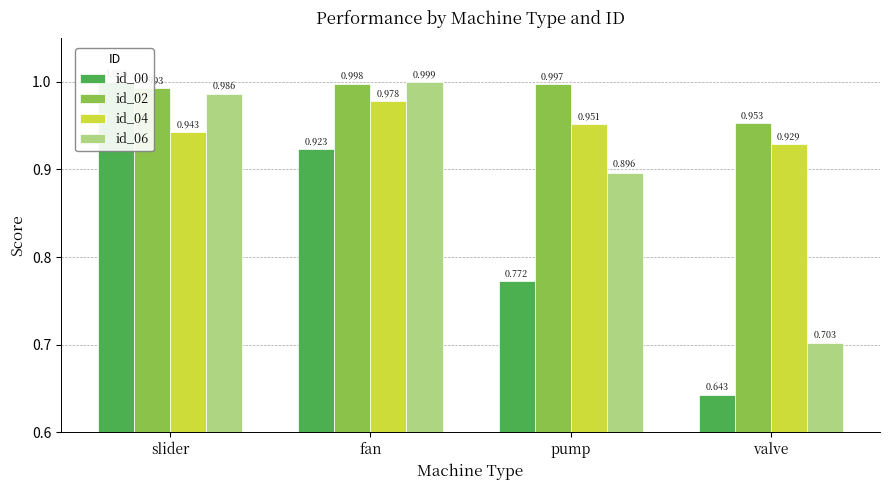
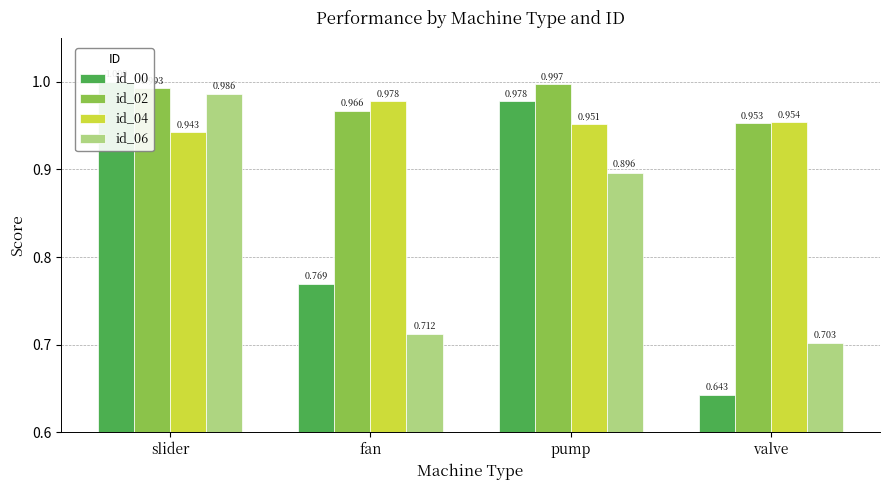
  {
    "id_00": {
-     "fan": 0.923,
-     "pump": 0.772,
+     "fan": 0.769,
+     "pump": 0.978,
      "valve": 0.643
    },
    "id_02": {
-     "fan": 0.998,
+     "fan": 0.966,
      "pump": 0.997,
      "valve": 0.953
    },
    "id_04": {
      "slider": 0.943,
      "fan": 0.978,
      "pump": 0.951,
-     "valve": 0.929
+     "valve": 0.954
    },
    "id_06": {
      "slider": 0.986,
-     "fan": 0.999,
+     "fan": 0.712,
      "pump": 0.896,
      "valve": 0.703
    }
  }
